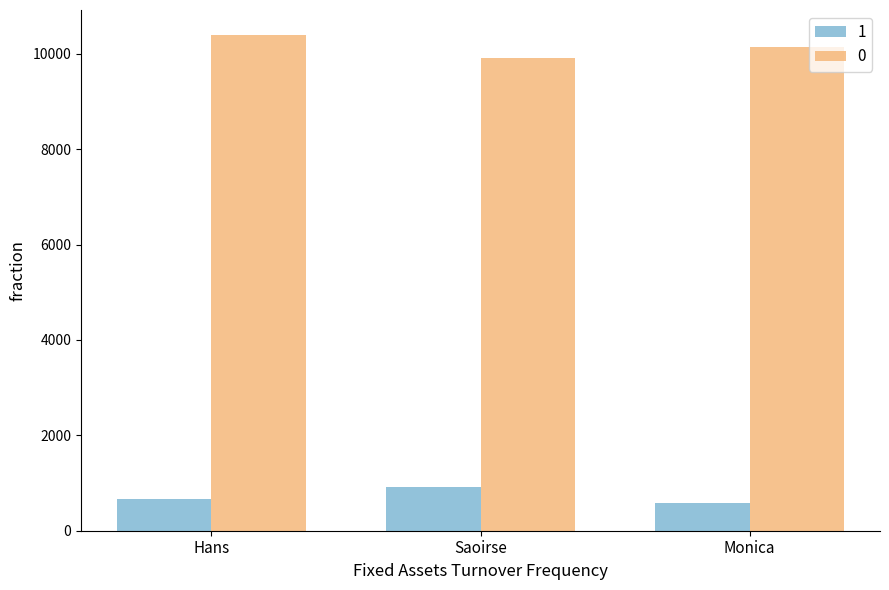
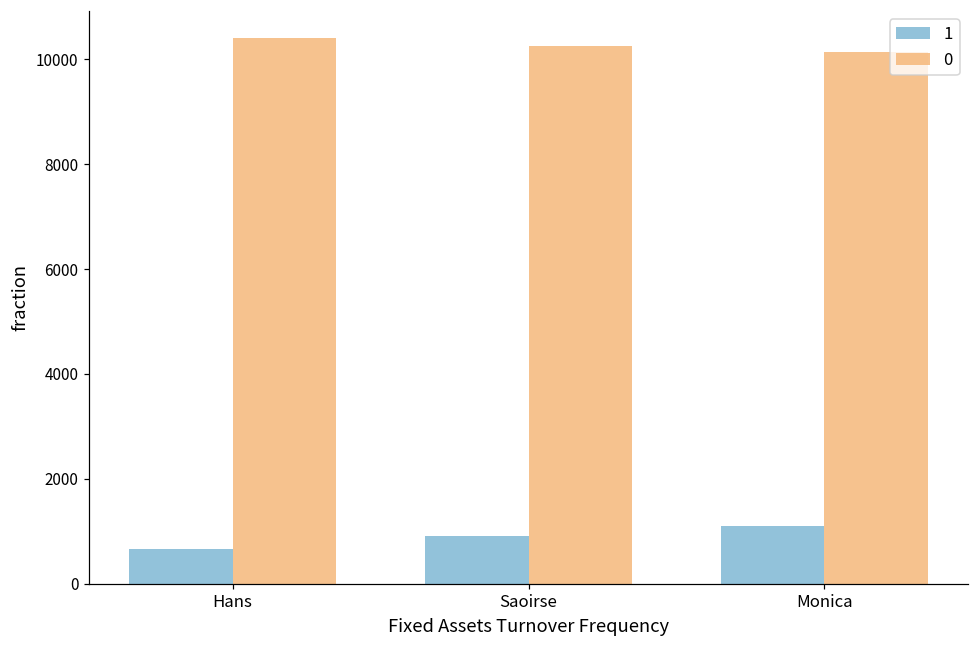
  {
    "1": {
      "Hans": 700,
      "Saoirse": 900,
-     "Monica": 600
+     "Monica": 1100
    },
    "0": {
      "Hans": 10400,
-     "Saoirse": 9900,
+     "Saoirse": 10200,
      "Monica": 10100
    }
  }
